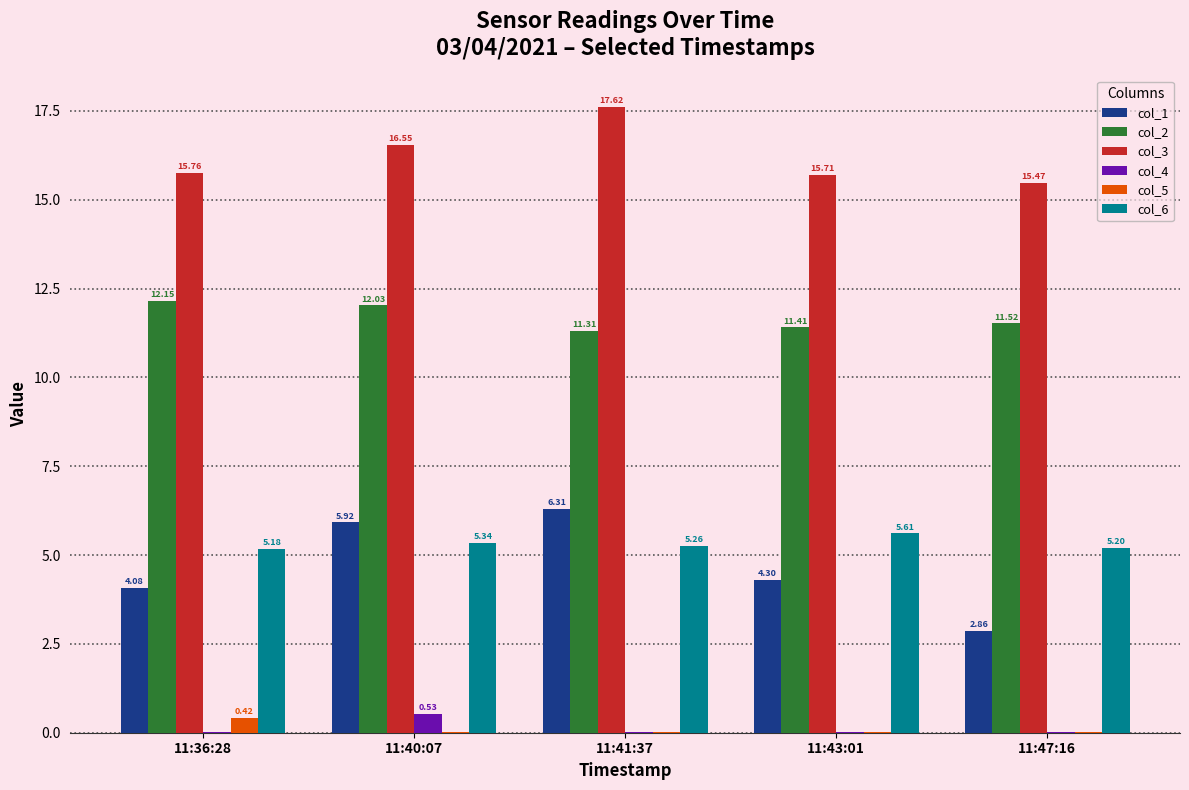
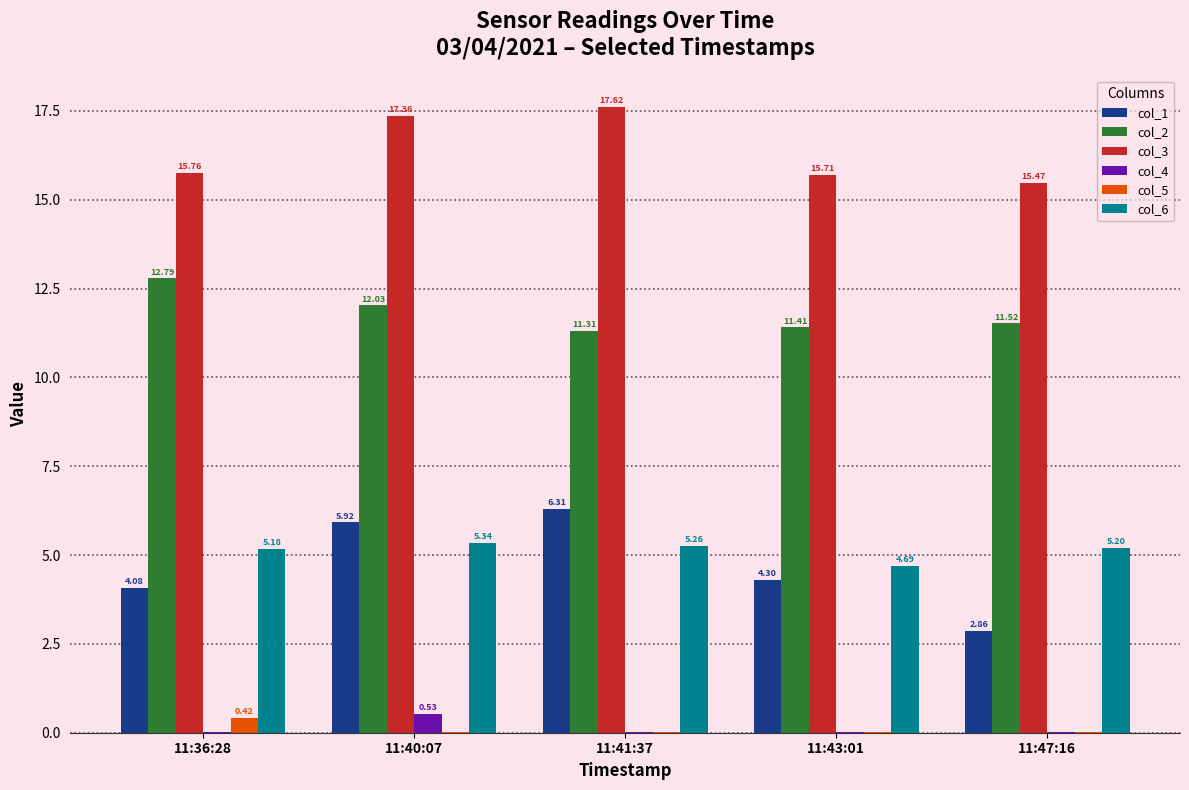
  {
    "col_1": {
      "11:36:28": 4.08,
      "11:40:07": 5.92,
      "11:41:37": 6.31,
      "11:43:01": 4.30,
      "11:47:16": 2.86
    },
    "col_2": {
-     "11:36:28": 12.15,
+     "11:36:28": 12.79,
      "11:40:07": 12.03,
      "11:41:37": 11.31,
      "11:43:01": 11.41,
      "11:47:16": 11.52
    },
    "col_3": {
      "11:36:28": 15.76,
-     "11:40:07": 16.55,
+     "11:40:07": 17.36,
      "11:41:37": 17.62,
      "11:43:01": 15.71,
      "11:47:16": 15.47
    },
    "col_4": {
      "11:40:07": 0.53
    },
    "col_5": {
      "11:36:28": 0.42
    },
    "col_6": {
      "11:36:28": 5.18,
      "11:40:07": 5.34,
      "11:41:37": 5.26,
-     "11:43:01": 5.61,
+     "11:43:01": 4.69,
      "11:47:16": 5.20
    }
  }
